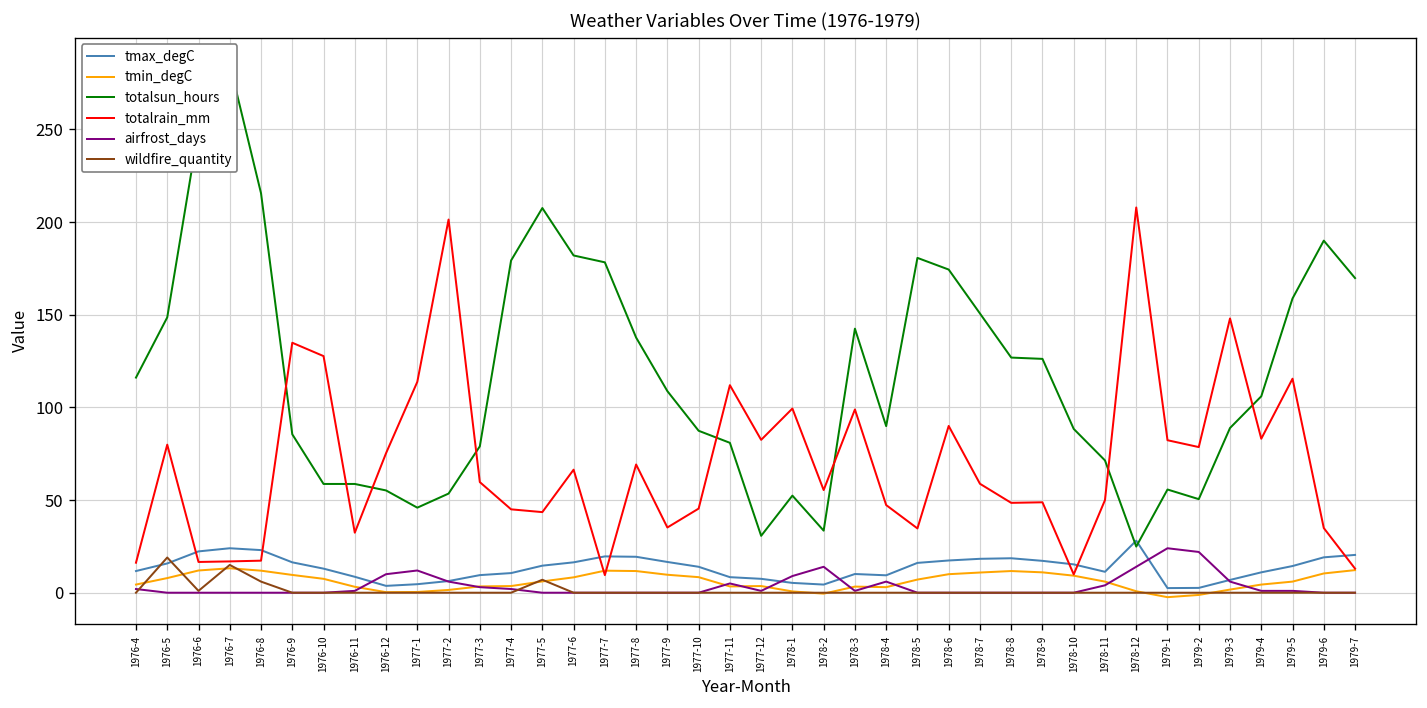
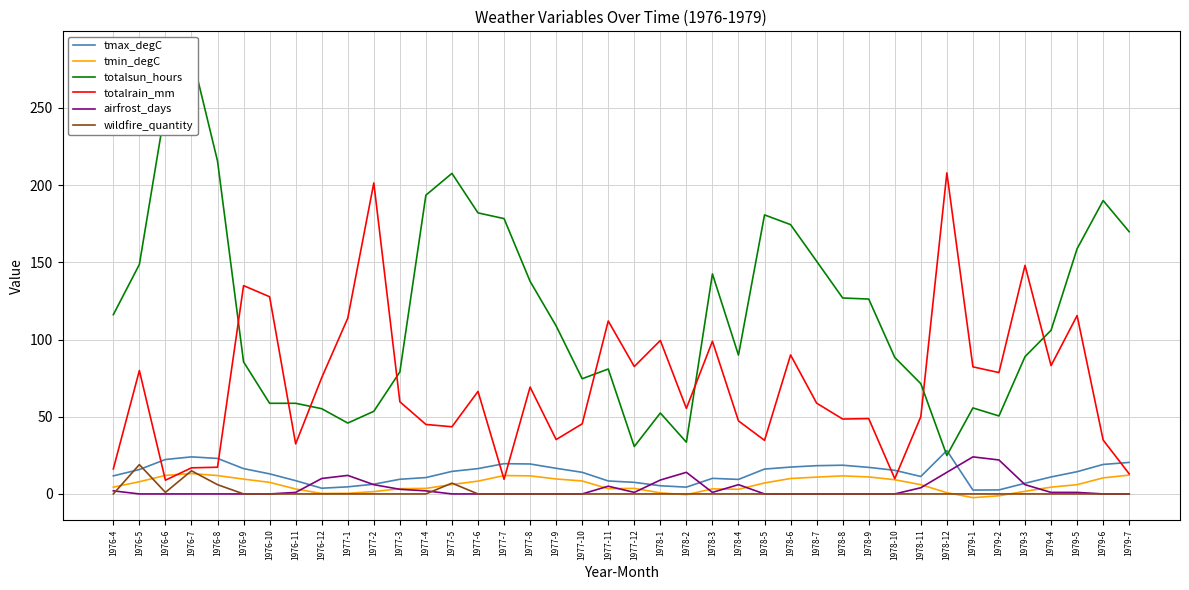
  {
    "tmax_degC": {
      "1976-4": 12,
      "1976-5": 16,
      "1976-6": 22,
      "1976-7": 24,
      "1976-8": 23,
      "1976-9": 16,
      "1976-10": 13,
      "1976-11": 9,
      "1976-12": 4,
      "1977-1": 5,
      "1977-3": 10,
      "1977-4": 11,
      "1977-5": 15,
      "1977-6": 16,
      "1977-7": 20,
      "1977-8": 19,
      "1977-9": 17,
      "1977-10": 14,
      "1977-11": 8,
      "1977-12": 8,
      "1978-1": 5,
      "1978-2": 4,
      "1978-3": 10,
      "1978-4": 9,
      "1978-5": 16,
      "1978-6": 17,
      "1978-7": 18,
      "1978-8": 19,
      "1978-9": 17,
      "1978-10": 15,
      "1978-11": 11,
      "1978-12": 28,
      "1979-1": 3,
      "1979-2": 3,
      "1979-4": 11,
      "1979-5": 14,
      "1979-6": 19,
      "1979-7": 20
    },
    "tmin_degC": {
      "1976-4": 4,
      "1976-5": 8,
      "1976-6": 12,
      "1976-7": 13,
      "1976-8": 12,
      "1976-9": 10,
      "1976-10": 8,
      "1976-11": 3,
      "1977-6": 8,
      "1977-7": 12,
      "1977-8": 12,
      "1977-9": 10,
      "1977-10": 8,
      "1977-12": 4,
      "1978-3": 3,
      "1978-4": 3,
      "1978-5": 7,
      "1978-6": 10,
      "1978-7": 11,
      "1978-8": 12,
      "1978-9": 11,
      "1978-11": 6,
      "1979-1": -2,
      "1979-3": 2,
      "1979-4": 4,
      "1979-5": 6,
      "1979-6": 10
    },
    "totalsun_hours": {
      "1976-4": 116,
      "1976-5": 149,
      "1976-8": 216,
      "1976-9": 86,
      "1976-10": 59,
      "1976-11": 59,
      "1976-12": 55,
      "1977-1": 46,
      "1977-2": 54,
      "1977-3": 79,
-     "1977-4": 179,
+     "1977-4": 194,
      "1977-5": 208,
      "1977-6": 182,
      "1977-7": 178,
      "1977-8": 138,
      "1977-9": 109,
-     "1977-10": 87,
+     "1977-10": 75,
      "1977-11": 81,
      "1977-12": 31,
      "1978-1": 52,
      "1978-2": 34,
      "1978-3": 143,
      "1978-4": 90,
      "1978-5": 181,
      "1978-6": 174,
      "1978-7": 151,
      "1978-8": 127,
      "1978-9": 126,
      "1978-10": 88,
      "1978-11": 71,
      "1978-12": 25,
      "1979-1": 56,
      "1979-2": 51,
      "1979-3": 89,
      "1979-4": 106,
      "1979-5": 159,
      "1979-6": 190,
      "1979-7": 170
    },
    "totalrain_mm": {
      "1976-4": 16,
      "1976-5": 80,
-     "1976-6": 17,
+     "1976-6": 9,
      "1976-7": 17,
      "1976-8": 17,
      "1976-9": 135,
      "1976-10": 128,
      "1976-11": 32,
      "1976-12": 75,
      "1977-1": 114,
      "1977-2": 201,
      "1977-3": 60,
      "1977-4": 45,
      "1977-5": 44,
      "1977-6": 66,
      "1977-7": 10,
      "1977-8": 69,
      "1977-9": 35,
      "1977-10": 45,
      "1977-11": 112,
      "1977-12": 83,
      "1978-1": 99,
      "1978-2": 55,
      "1978-3": 99,
      "1978-4": 47,
      "1978-5": 35,
      "1978-6": 90,
      "1978-7": 59,
      "1978-8": 49,
      "1978-9": 49,
      "1978-11": 50,
      "1978-12": 208,
      "1979-1": 82,
      "1979-2": 79,
      "1979-3": 148,
      "1979-4": 83,
      "1979-5": 116,
      "1979-6": 35
    },
    "airfrost_days": {
      "1976-4": 2,
      "1976-5": 0,
      "1976-7": 0,
      "1976-8": 0,
      "1976-12": 10,
      "1977-1": 12,
      "1977-5": 0,
      "1978-1": 9,
      "1978-2": 14,
      "1978-4": 6,
      "1978-11": 4,
      "1978-12": 14,
      "1979-1": 24,
      "1979-2": 22
    },
    "wildfire_quantity": {
      "1976-4": 0,
      "1976-5": 19,
      "1976-7": 15,
      "1976-8": 6,
      "1977-3": 0,
      "1977-4": 0,
      "1977-11": 0,
      "1978-4": 0,
      "1978-11": 0,
      "1979-1": 0,
      "1979-3": 0
    }
  }
